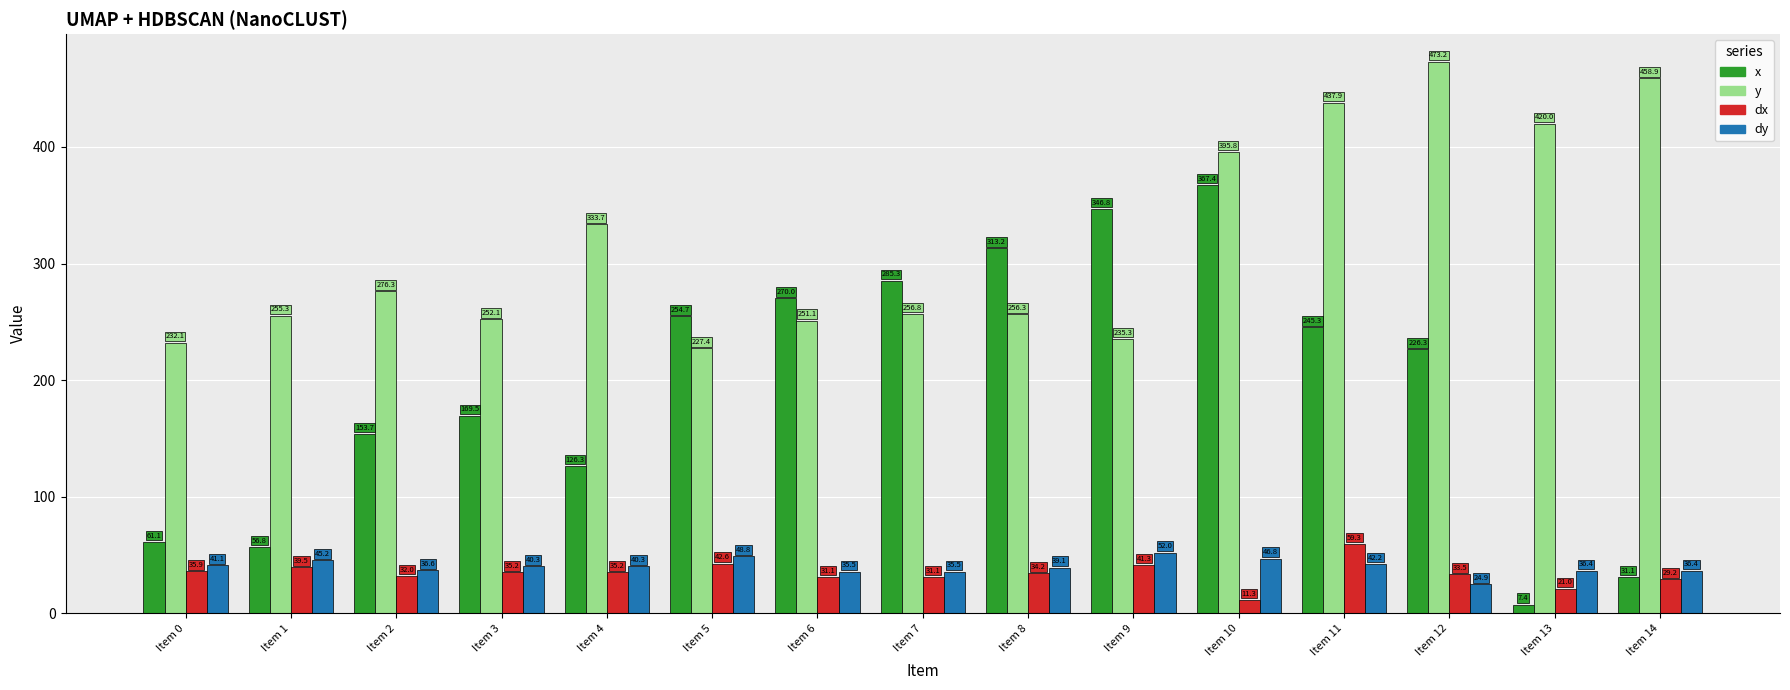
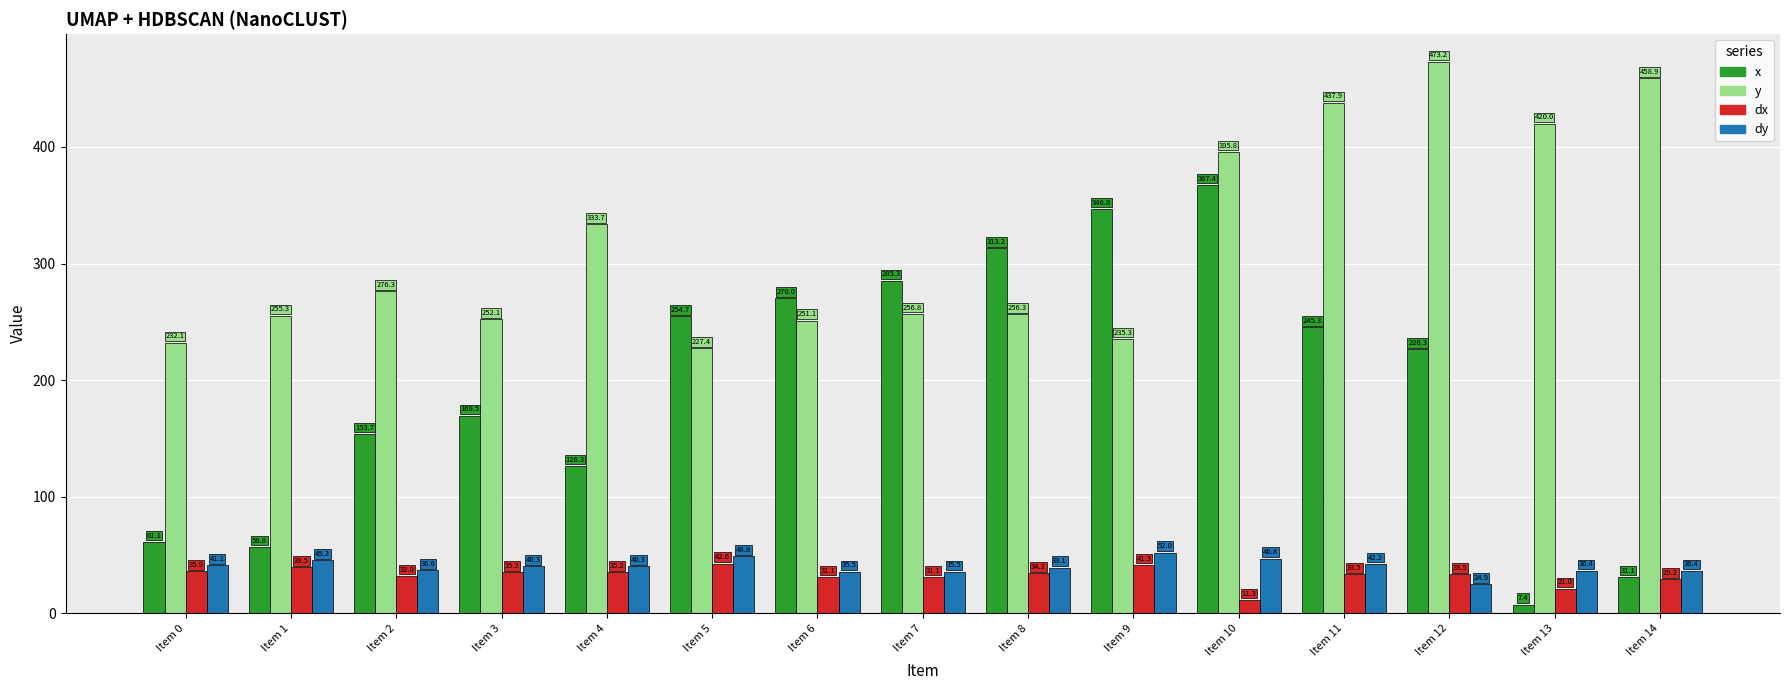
  {
    "dx": {
-     "Item 11": 59.3
+     "Item 11": 33.5
    }
  }
